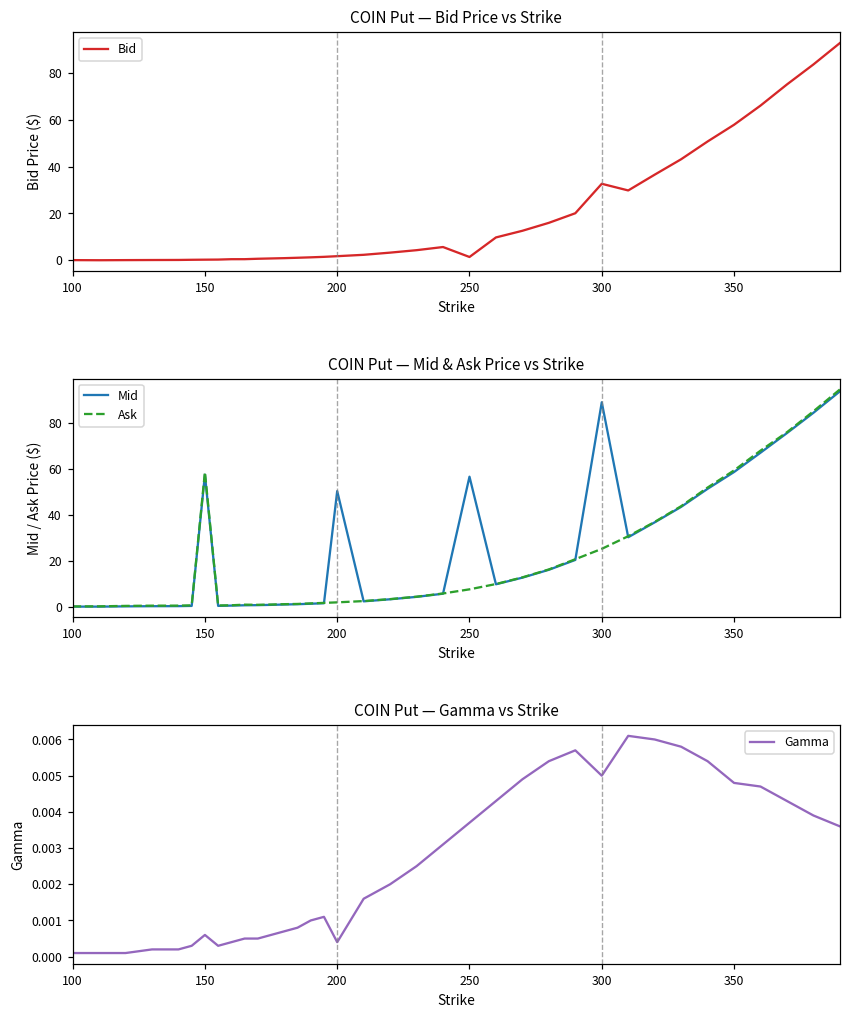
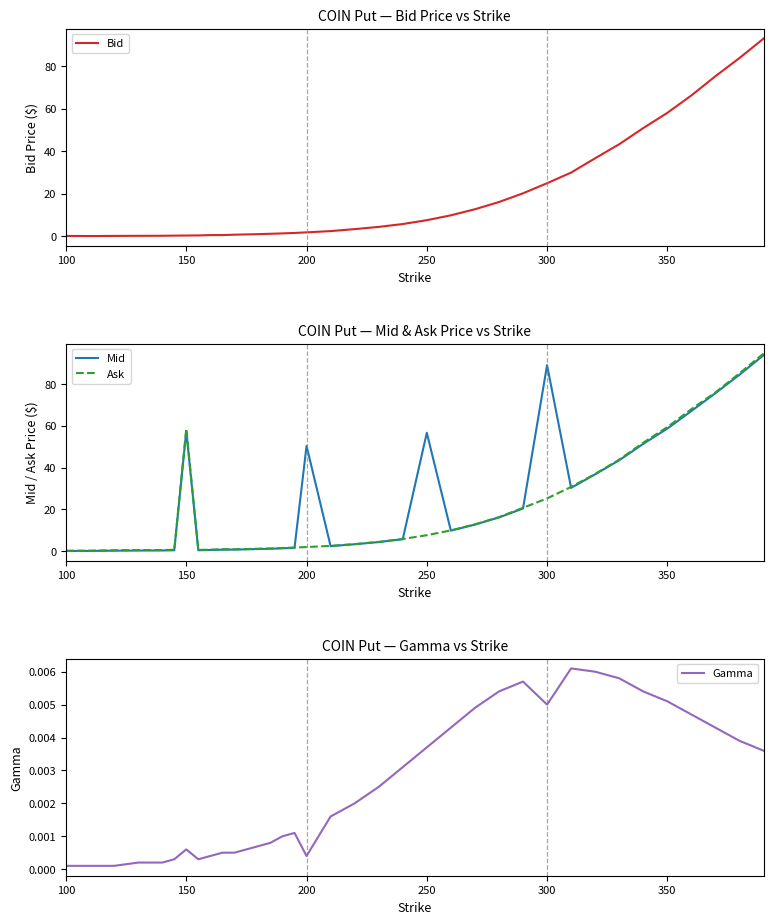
  {
    "COIN Put — Bid Price vs Strike": {
      "100": 0,
      "150": 0,
      "200": 2,
-     "250": 1,
-     "300": 33,
+     "250": 7,
+     "300": 25,
      "350": 58
    },
    "COIN Put — Mid & Ask Price vs Strike": {
      "Mid": {
        "200": 50,
        "250": 57,
        "300": 89
      },
      "Ask": {
        "200": 2,
        "250": 8,
        "300": 25
      }
    },
    "COIN Put — Gamma vs Strike": {
      "100": 0.0001,
      "150": 0.0006,
      "200": 0.0004,
      "250": 0.0037,
      "300": 0.0050,
-     "350": 0.0048
+     "350": 0.0051
    }
  }
